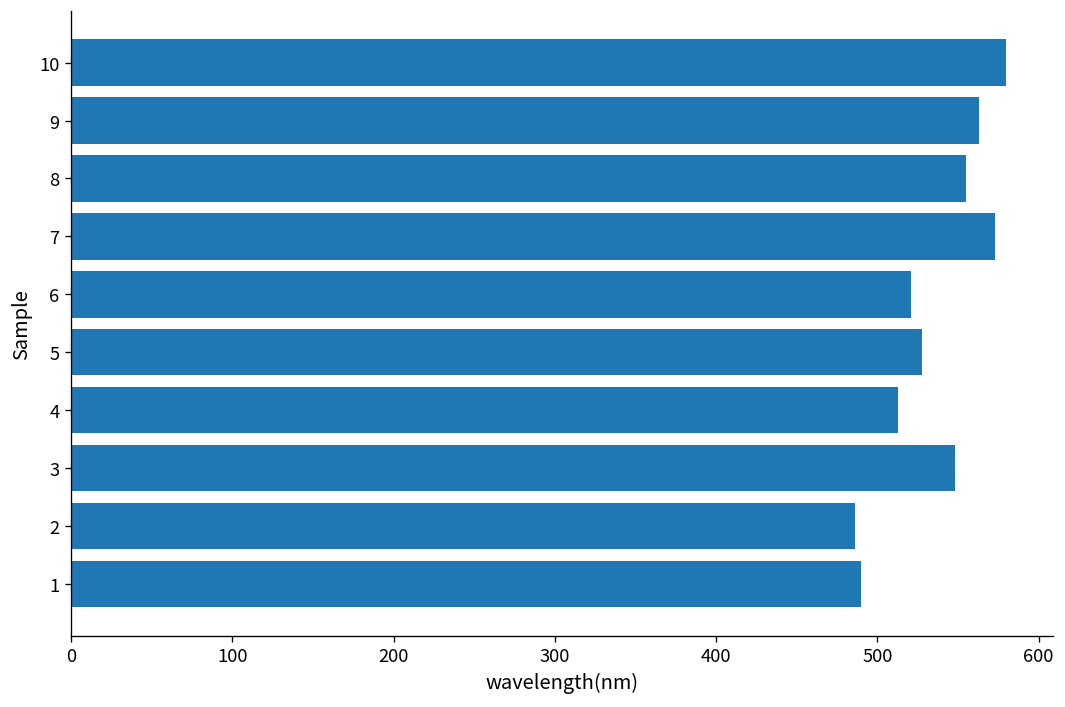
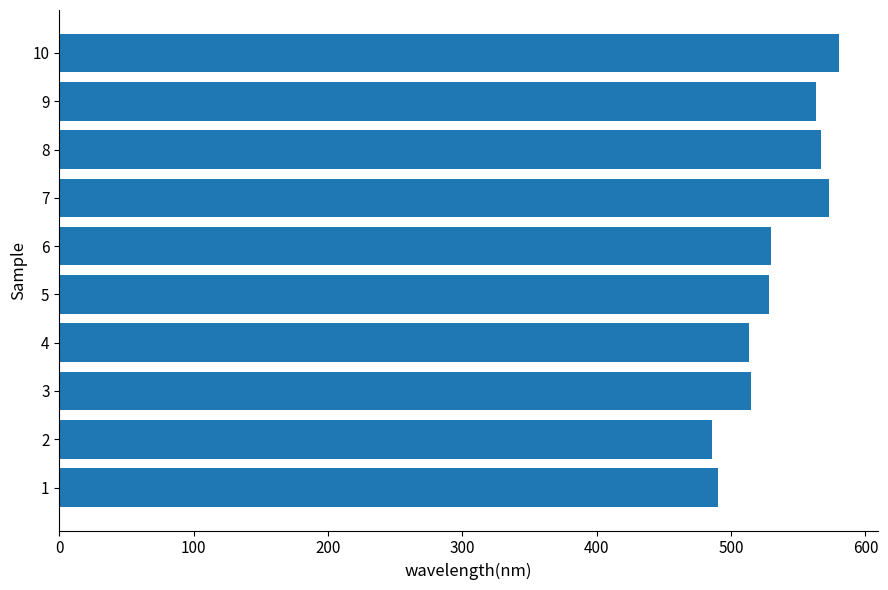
  {
    "10": 580,
    "9": 563,
-   "8": 555,
+   "8": 567,
    "7": 573,
-   "6": 521,
+   "6": 530,
    "5": 528,
    "4": 513,
-   "3": 548,
+   "3": 515,
    "2": 486,
    "1": 490
  }
